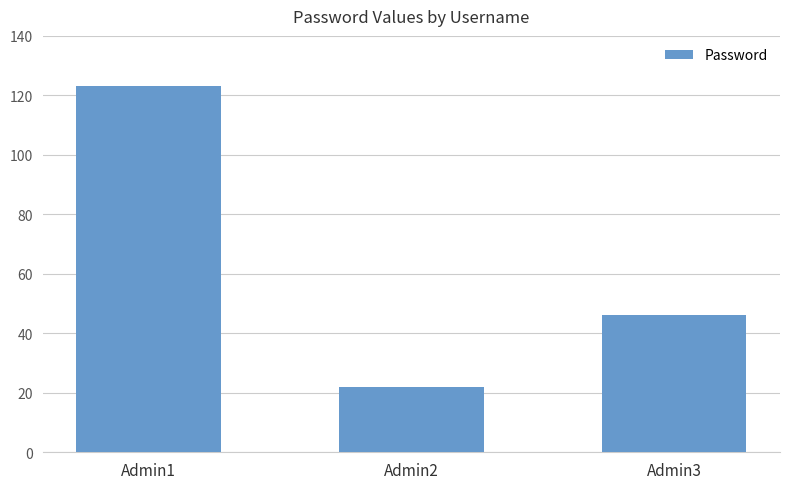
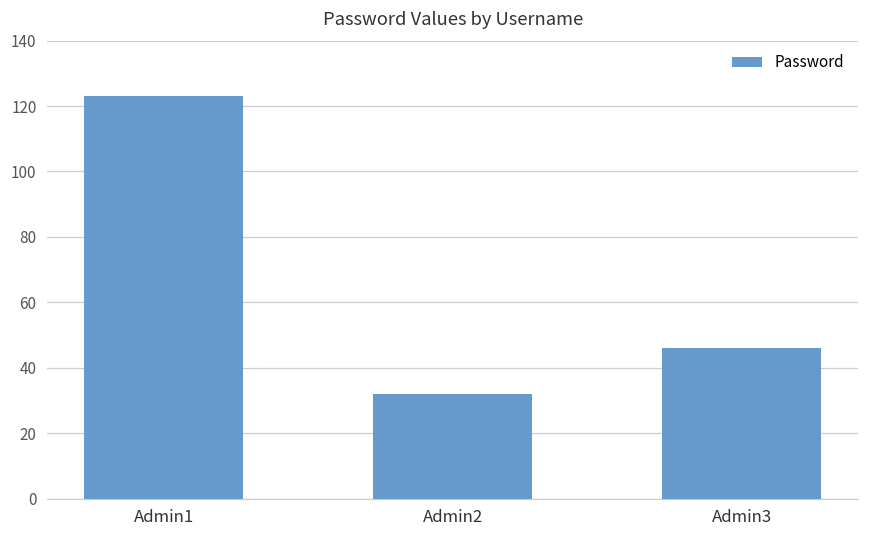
  {
    "Admin1": 123,
-   "Admin2": 22,
+   "Admin2": 32,
    "Admin3": 46
  }
